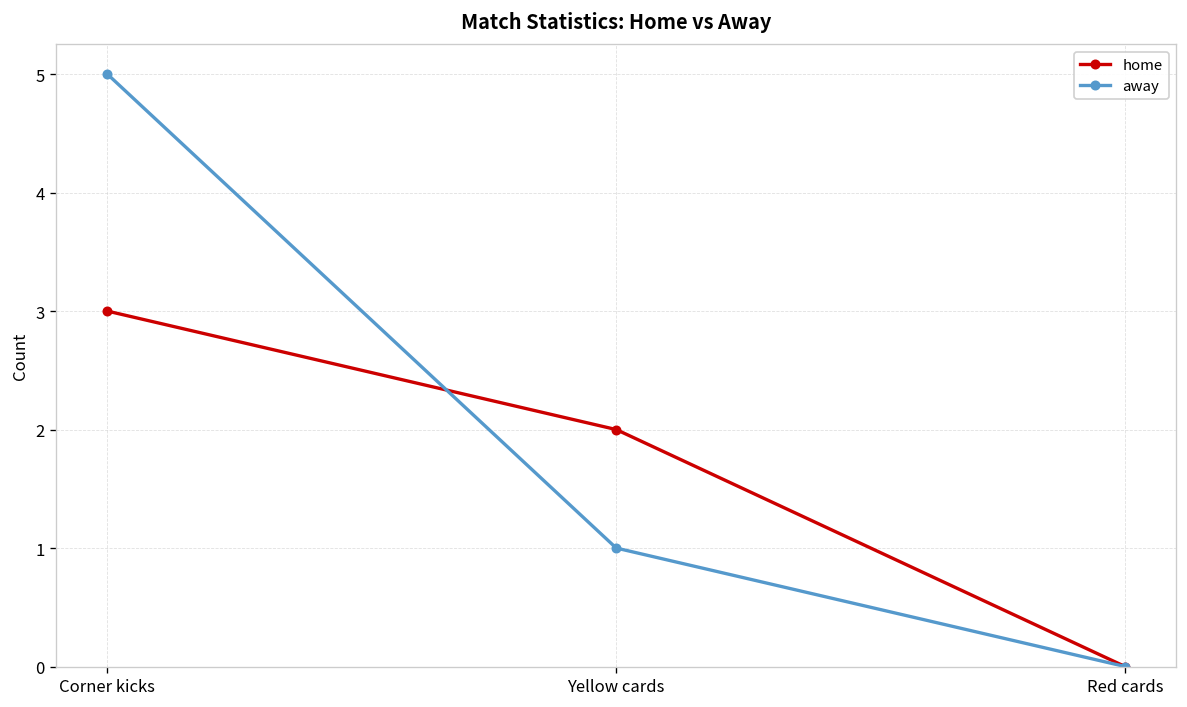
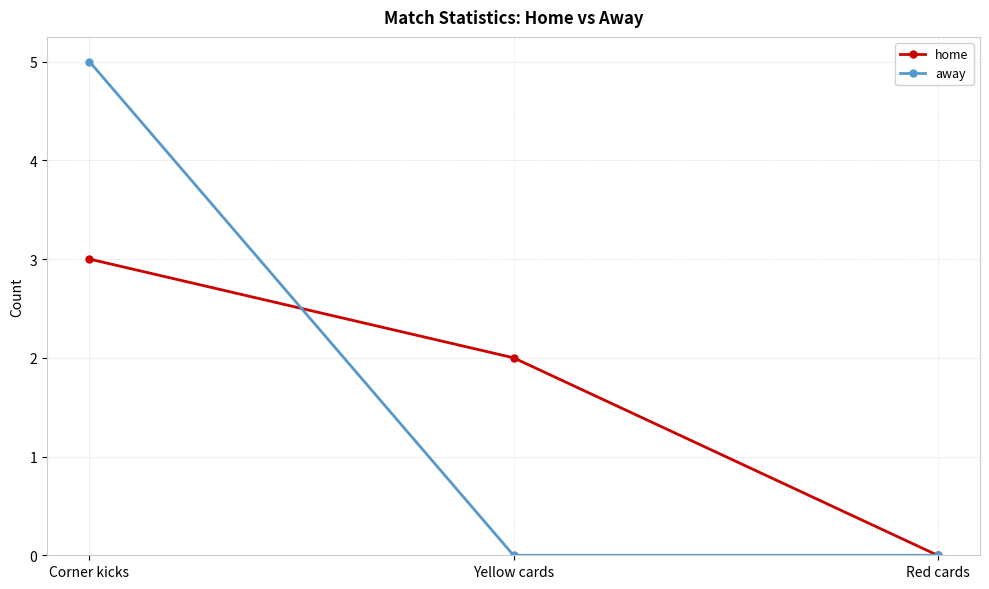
  {
    "home": {
      "Corner kicks": 3,
      "Yellow cards": 2
    },
    "away": {
      "Corner kicks": 5,
-     "Yellow cards": 1
+     "Yellow cards": 0
    }
  }
